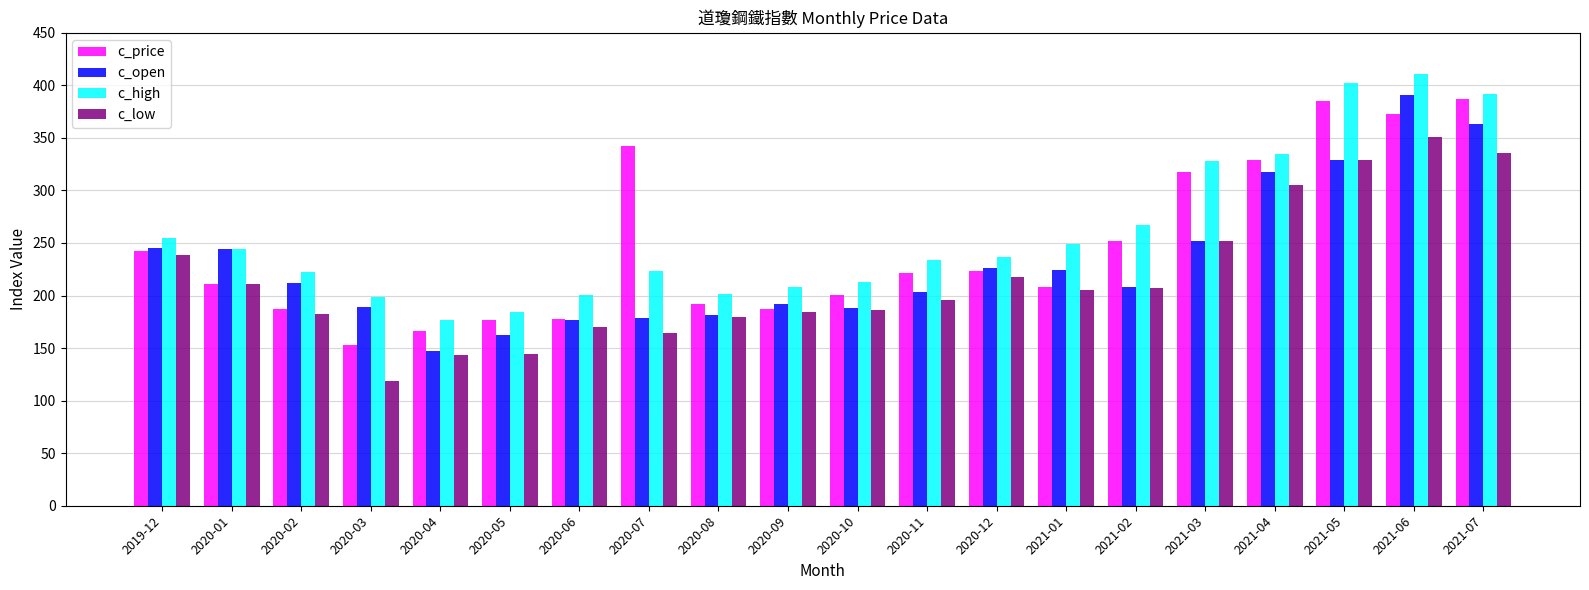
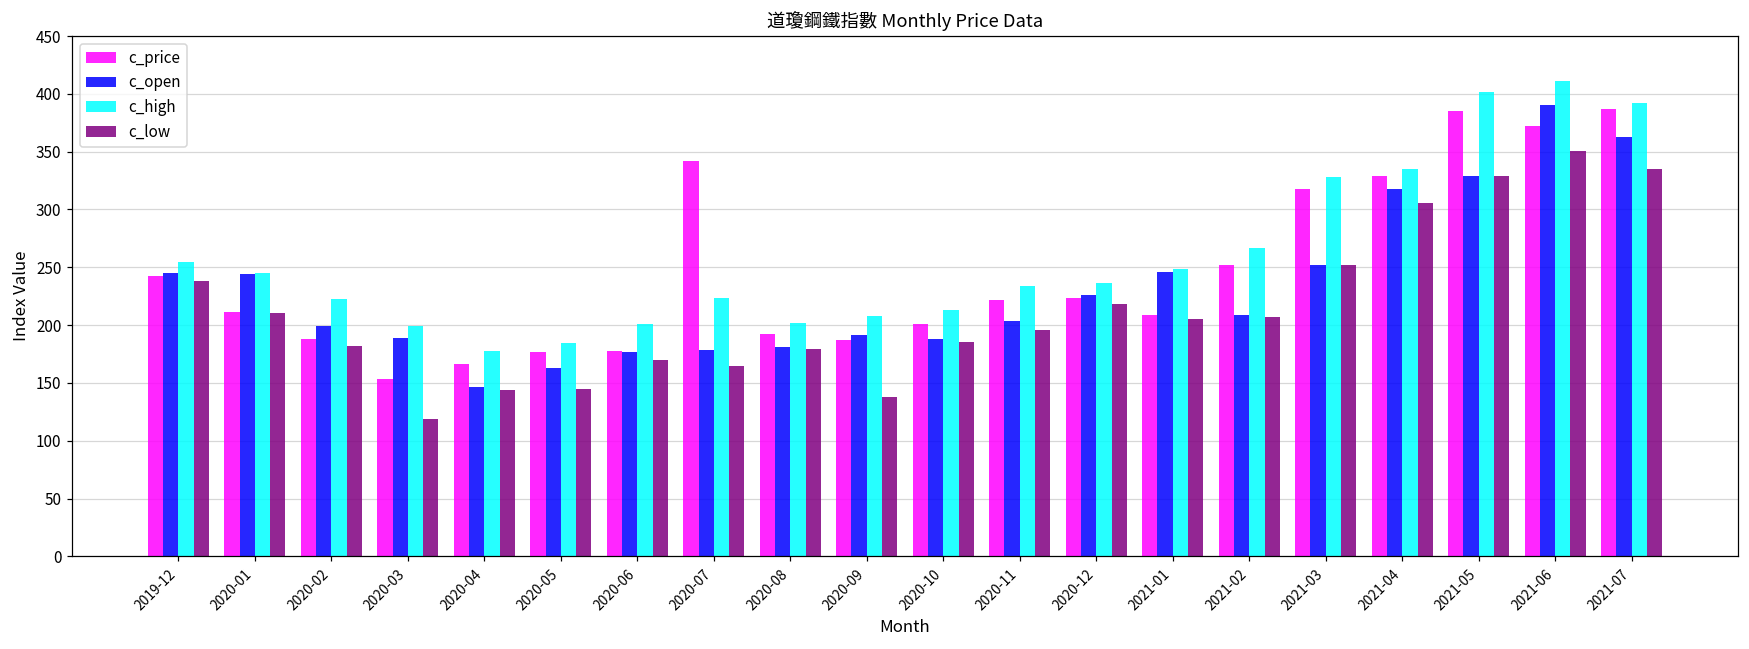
  {
    "c_price": {
      "2019-12": 242,
      "2020-01": 211,
      "2020-02": 188,
      "2020-03": 153,
      "2020-04": 166,
      "2020-05": 177,
      "2020-06": 178,
      "2020-07": 342,
      "2020-08": 192,
      "2020-09": 187,
      "2020-10": 201,
      "2020-11": 222,
      "2020-12": 223,
      "2021-01": 208,
      "2021-02": 252,
      "2021-03": 318,
      "2021-04": 329,
      "2021-05": 385,
      "2021-06": 372,
      "2021-07": 387
    },
    "c_open": {
      "2019-12": 245,
      "2020-01": 244,
-     "2020-02": 212,
+     "2020-02": 200,
      "2020-03": 189,
      "2020-04": 147,
      "2020-05": 163,
      "2020-06": 177,
      "2020-07": 178,
      "2020-08": 181,
      "2020-09": 192,
      "2020-10": 188,
      "2020-11": 204,
      "2020-12": 226,
-     "2021-01": 224,
+     "2021-01": 246,
      "2021-02": 208,
      "2021-03": 252,
      "2021-04": 318,
      "2021-05": 329,
      "2021-06": 390,
      "2021-07": 363
    },
    "c_high": {
      "2019-12": 255,
      "2020-01": 245,
      "2020-02": 223,
      "2020-03": 199,
      "2020-04": 177,
      "2020-05": 184,
      "2020-06": 201,
      "2020-07": 224,
      "2020-08": 202,
      "2020-09": 208,
      "2020-10": 213,
      "2020-11": 234,
      "2020-12": 237,
      "2021-01": 249,
      "2021-02": 267,
      "2021-03": 328,
      "2021-04": 335,
      "2021-05": 402,
      "2021-06": 411,
      "2021-07": 392
    },
    "c_low": {
      "2019-12": 239,
      "2020-01": 211,
      "2020-02": 182,
      "2020-03": 119,
      "2020-04": 144,
      "2020-05": 145,
      "2020-06": 170,
      "2020-07": 165,
      "2020-08": 180,
-     "2020-09": 184,
+     "2020-09": 137,
      "2020-10": 186,
      "2020-11": 195,
      "2020-12": 218,
      "2021-01": 205,
      "2021-02": 207,
      "2021-03": 252,
      "2021-04": 305,
      "2021-05": 329,
      "2021-06": 350,
      "2021-07": 335
    }
  }
